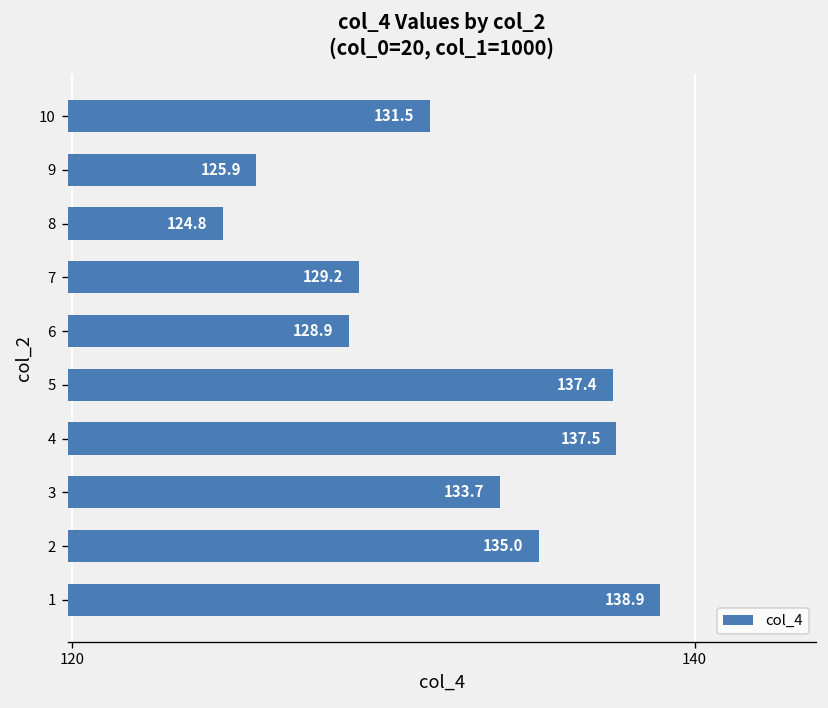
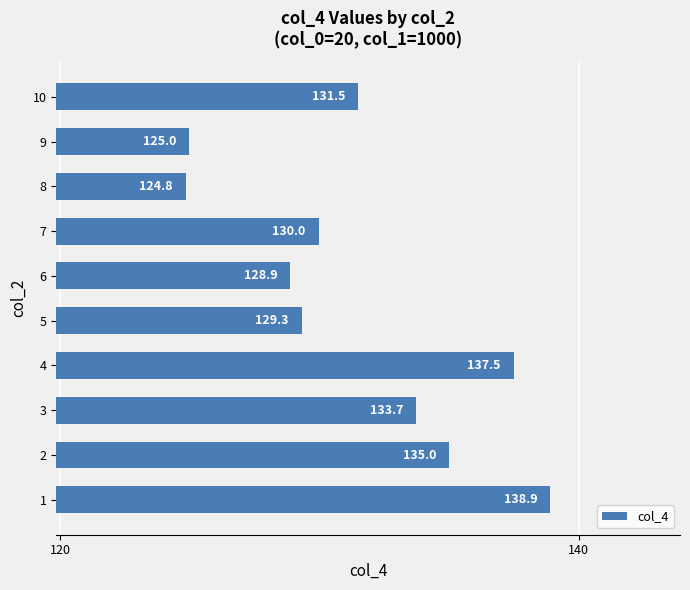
  {
    "10": 131.5,
-   "9": 125.9,
+   "9": 125.0,
    "8": 124.8,
-   "7": 129.2,
+   "7": 130.0,
    "6": 128.9,
-   "5": 137.4,
+   "5": 129.3,
    "4": 137.5,
    "3": 133.7,
    "2": 135.0,
    "1": 138.9
  }
